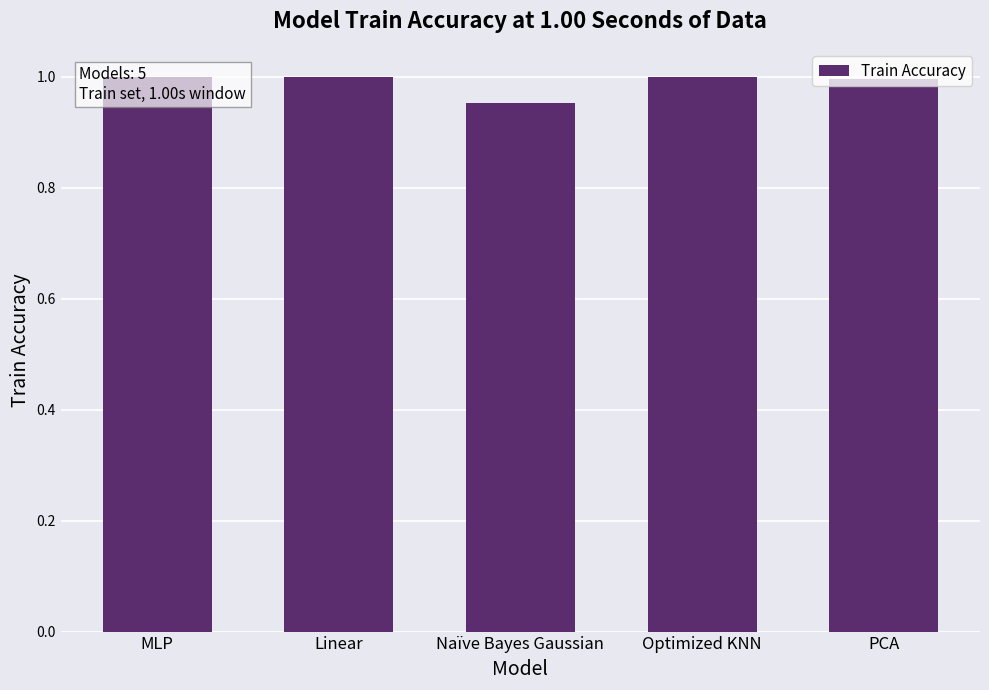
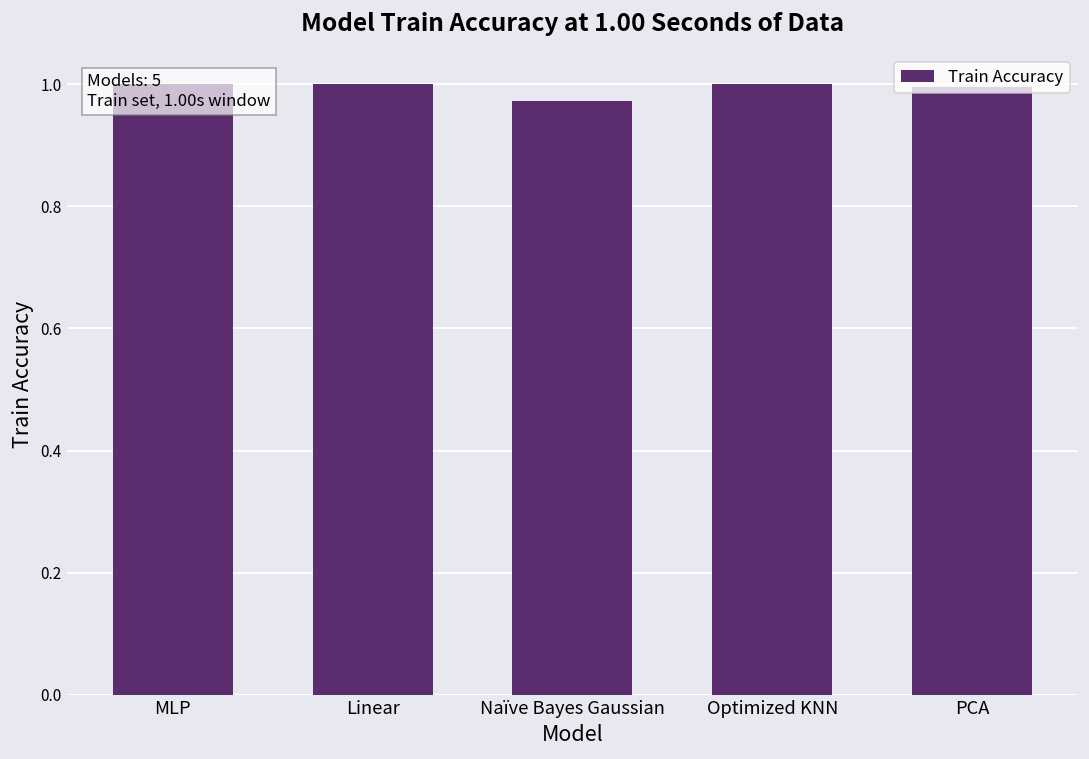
  {
    "Linear": 1.00,
-   "Naïve Bayes Gaussian": 0.95,
+   "Naïve Bayes Gaussian": 0.97,
    "Optimized KNN": 1.00
  }
